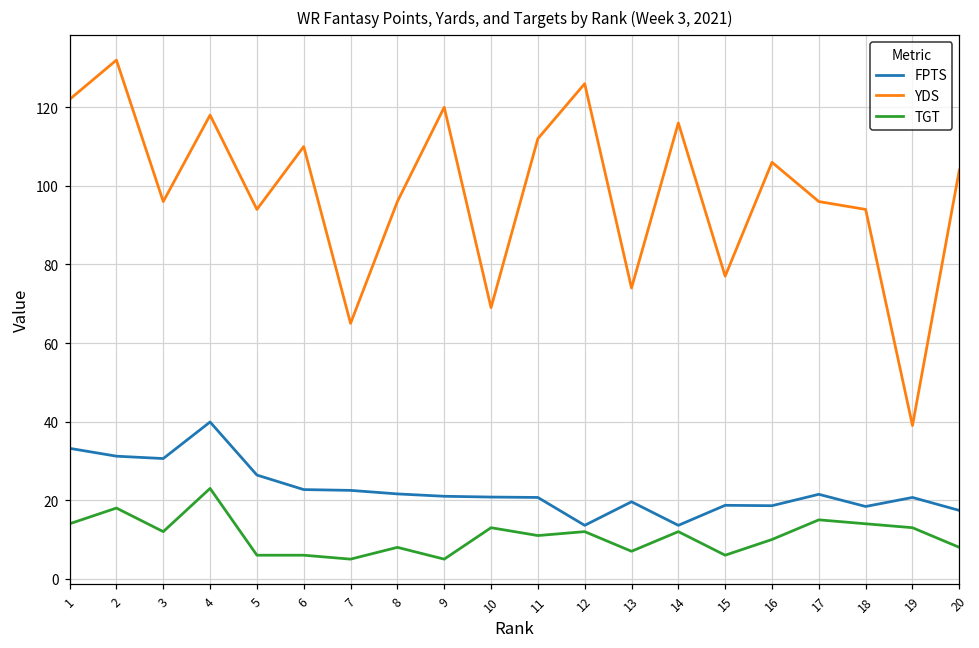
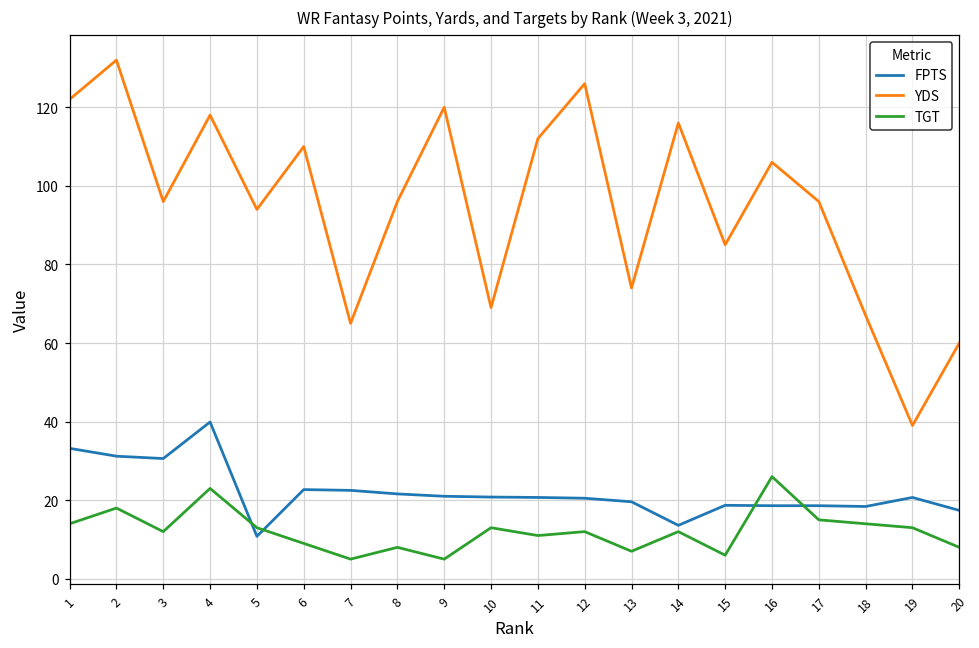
  {
    "FPTS": {
      "1": 33,
      "2": 31,
      "3": 31,
      "4": 40,
-     "5": 26,
+     "5": 11,
      "6": 23,
      "7": 23,
      "8": 22,
      "9": 21,
      "10": 21,
      "11": 21,
-     "12": 14,
+     "12": 21,
      "13": 20,
      "14": 14,
      "15": 19,
      "16": 19,
-     "17": 22,
+     "17": 19,
      "18": 18,
      "19": 21,
      "20": 17
    },
    "YDS": {
      "1": 122,
      "2": 132,
      "3": 96,
      "4": 118,
      "5": 94,
      "6": 110,
      "7": 65,
      "8": 96,
      "9": 120,
      "10": 69,
      "11": 112,
      "12": 126,
      "13": 74,
      "14": 116,
-     "15": 77,
+     "15": 85,
      "16": 106,
      "17": 96,
-     "18": 94,
+     "18": 67,
      "19": 39,
-     "20": 104
+     "20": 60
    },
    "TGT": {
      "1": 14,
      "2": 18,
      "3": 12,
      "4": 23,
-     "5": 6,
-     "6": 6,
+     "5": 13,
+     "6": 9,
      "7": 5,
      "8": 8,
      "9": 5,
      "10": 13,
      "11": 11,
      "12": 12,
      "13": 7,
      "14": 12,
      "15": 6,
-     "16": 10,
+     "16": 26,
      "17": 15,
      "18": 14,
      "19": 13,
      "20": 8
    }
  }
